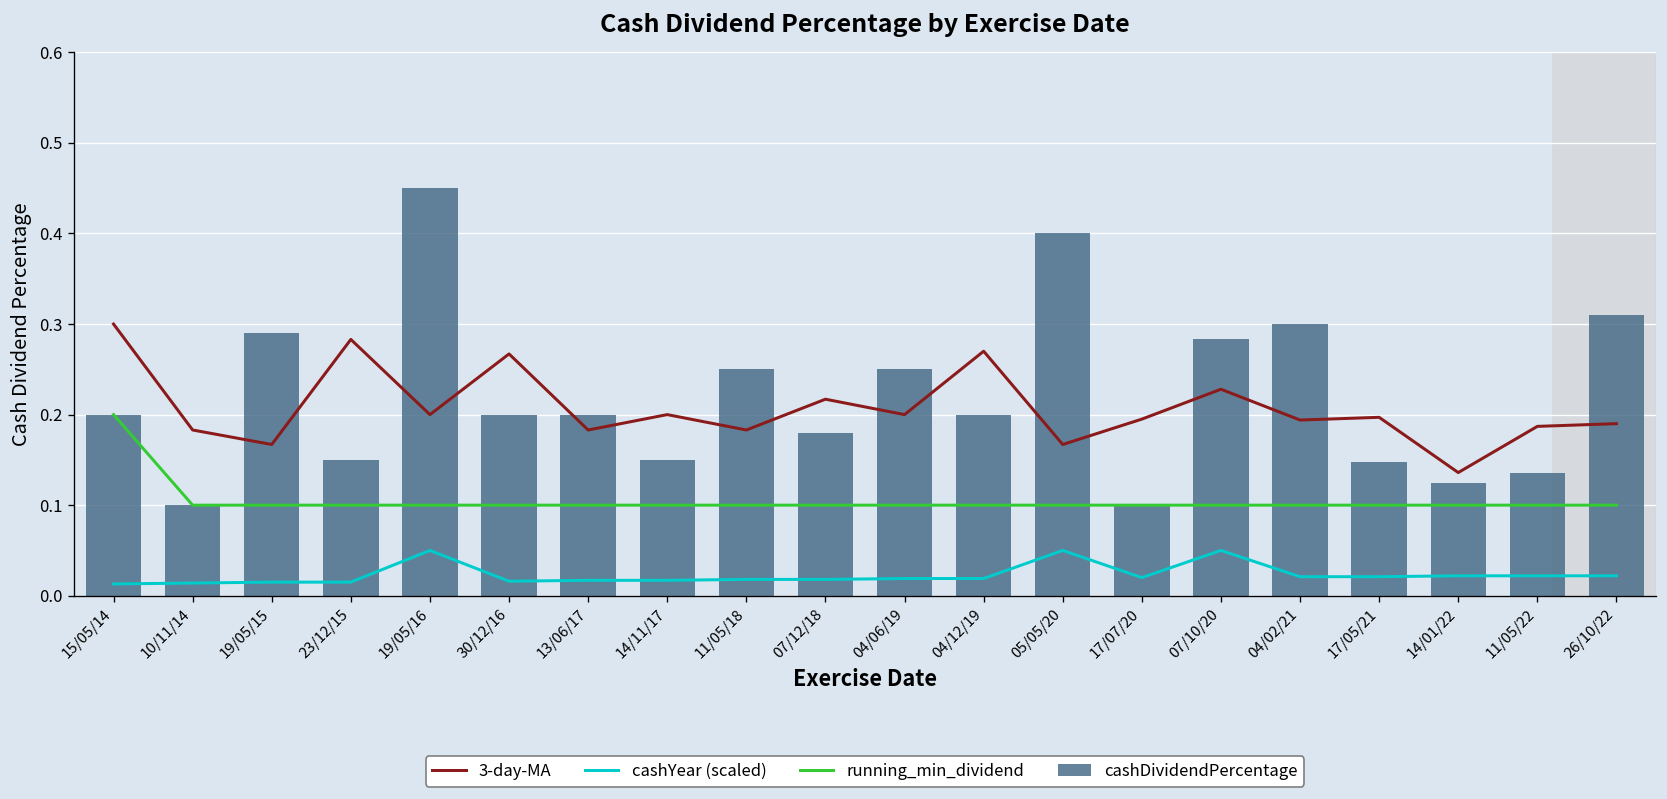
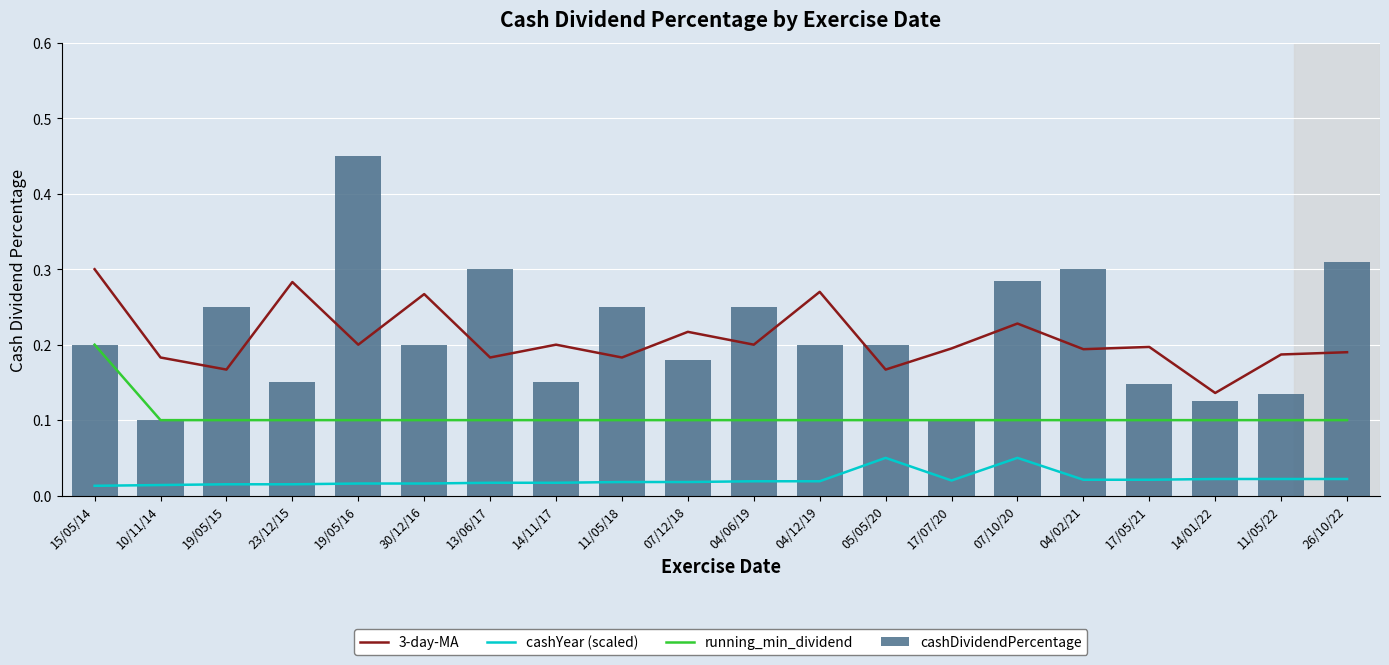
  {
    "3-day-MA": {
      "15/05/14": 0.30,
      "10/11/14": 0.18,
      "19/05/15": 0.17,
      "23/12/15": 0.28,
      "19/05/16": 0.20,
      "30/12/16": 0.27,
      "13/06/17": 0.18,
      "14/11/17": 0.20,
      "11/05/18": 0.18,
      "07/12/18": 0.22,
      "04/06/19": 0.20,
      "04/12/19": 0.27,
      "05/05/20": 0.17,
      "17/07/20": 0.20,
      "07/10/20": 0.23,
      "04/02/21": 0.19,
      "17/05/21": 0.20,
      "14/01/22": 0.14,
      "11/05/22": 0.19,
      "26/10/22": 0.19
    },
    "cashDividendPercentage": {
      "15/05/14": 0.20,
      "10/11/14": 0.10,
-     "19/05/15": 0.29,
+     "19/05/15": 0.25,
      "23/12/15": 0.15,
      "19/05/16": 0.45,
      "30/12/16": 0.20,
-     "13/06/17": 0.2,
+     "13/06/17": 0.3,
      "14/11/17": 0.15,
      "11/05/18": 0.25,
      "07/12/18": 0.18,
      "04/06/19": 0.25,
      "04/12/19": 0.20,
-     "05/05/20": 0.4,
+     "05/05/20": 0.2,
      "17/07/20": 0.10,
      "07/10/20": 0.28,
      "04/02/21": 0.30,
      "17/05/21": 0.15,
      "14/01/22": 0.13,
      "11/05/22": 0.14,
      "26/10/22": 0.31
    },
    "cashYear (scaled)": {
      "15/05/14": 0.01,
      "10/11/14": 0.01,
      "19/05/15": 0.02,
      "23/12/15": 0.02,
-     "19/05/16": 0.05,
+     "19/05/16": 0.02,
      "30/12/16": 0.02,
      "13/06/17": 0.02,
      "14/11/17": 0.02,
      "11/05/18": 0.02,
      "07/12/18": 0.02,
      "04/06/19": 0.02,
      "04/12/19": 0.02,
      "05/05/20": 0.05,
      "17/07/20": 0.02,
      "07/10/20": 0.05,
      "04/02/21": 0.02,
      "17/05/21": 0.02,
      "14/01/22": 0.02,
      "11/05/22": 0.02,
      "26/10/22": 0.02
    },
    "running_min_dividend": {
      "15/05/14": 0.20,
      "10/11/14": 0.10,
      "19/05/15": 0.10,
      "23/12/15": 0.10,
      "19/05/16": 0.10,
      "30/12/16": 0.10,
      "13/06/17": 0.10,
      "14/11/17": 0.10,
      "11/05/18": 0.10,
      "07/12/18": 0.10,
      "04/06/19": 0.10,
      "04/12/19": 0.10,
      "05/05/20": 0.10,
      "17/07/20": 0.10,
      "07/10/20": 0.10,
      "04/02/21": 0.10,
      "17/05/21": 0.10,
      "14/01/22": 0.10,
      "11/05/22": 0.10,
      "26/10/22": 0.10
    }
  }
